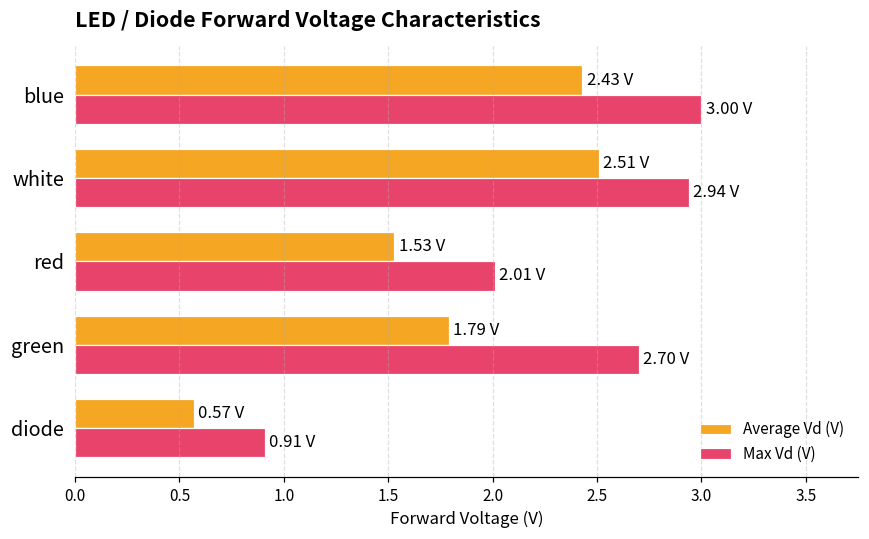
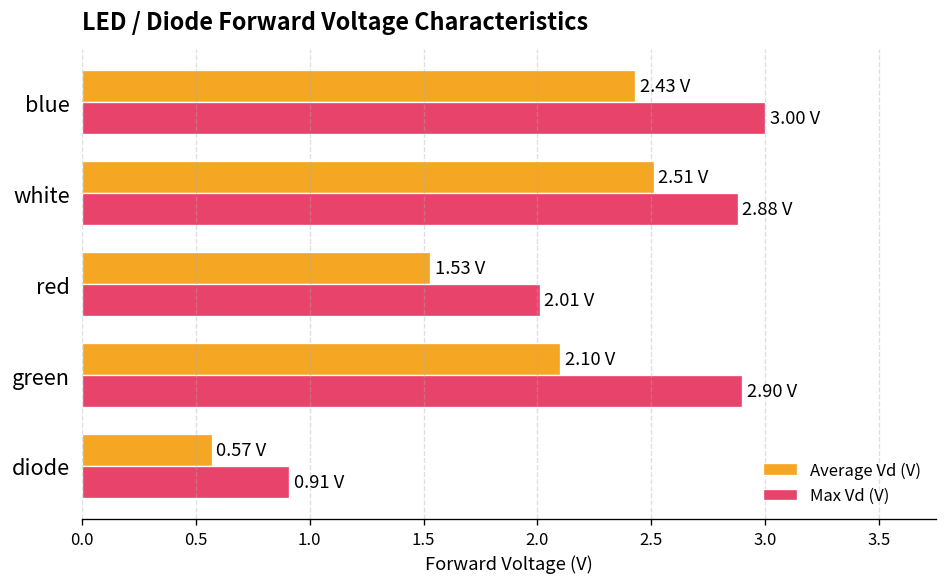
  {
    "Average Vd (V)": {
      "blue": 2.43,
      "white": 2.51,
      "red": 1.53,
-     "green": 1.79,
+     "green": 2.10,
      "diode": 0.57
    },
    "Max Vd (V)": {
      "blue": 3.00,
-     "white": 2.94,
+     "white": 2.88,
      "red": 2.01,
-     "green": 2.70,
+     "green": 2.90,
      "diode": 0.91
    }
  }
